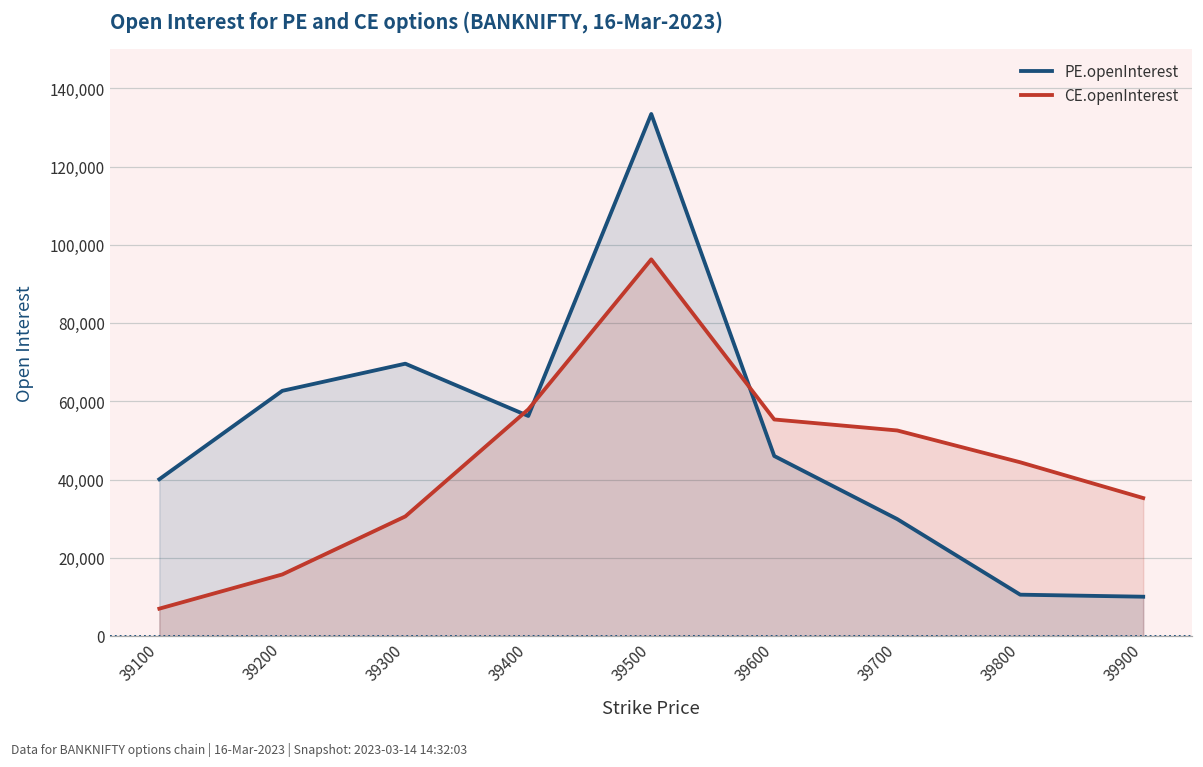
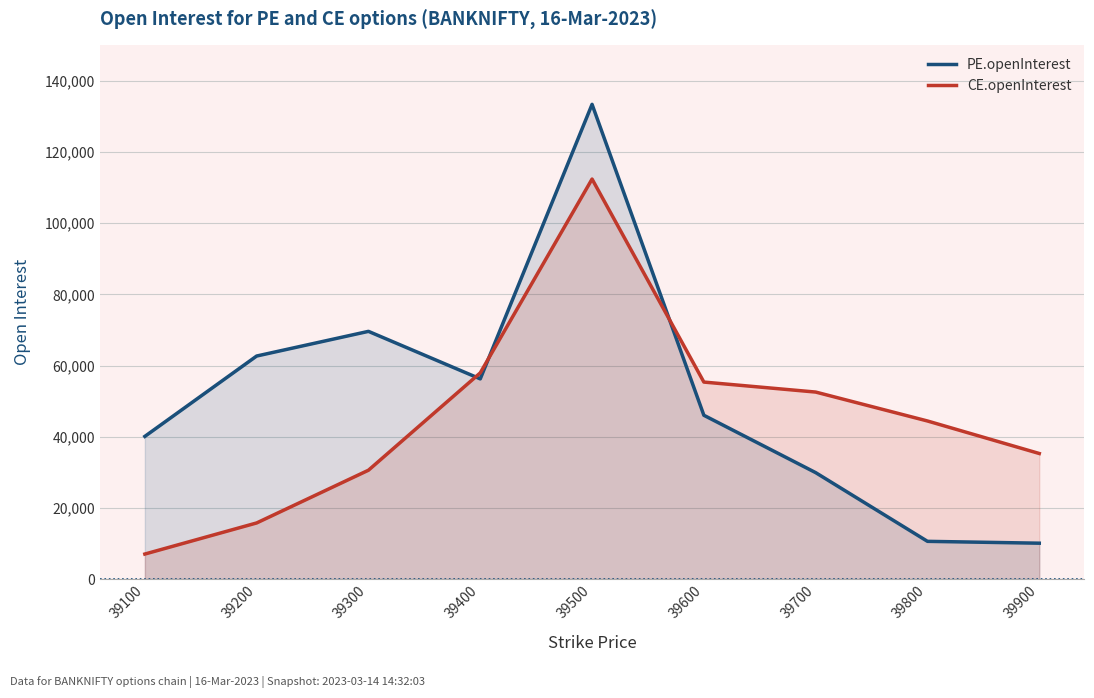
  {
    "PE.openInterest": {
      "39100": "40,000",
      "39200": "63,000",
      "39300": "70,000",
      "39400": "56,000",
      "39500": "133,000",
      "39600": "46,000",
      "39700": "30,000",
      "39800": "11,000",
      "39900": "10,000"
    },
    "CE.openInterest": {
      "39100": "7,000",
      "39200": "16,000",
      "39300": "31,000",
      "39400": "58,000",
-     "39500": "96,000",
+     "39500": "112,000",
      "39600": "55,000",
      "39700": "53,000",
      "39800": "44,000",
      "39900": "35,000"
    }
  }
